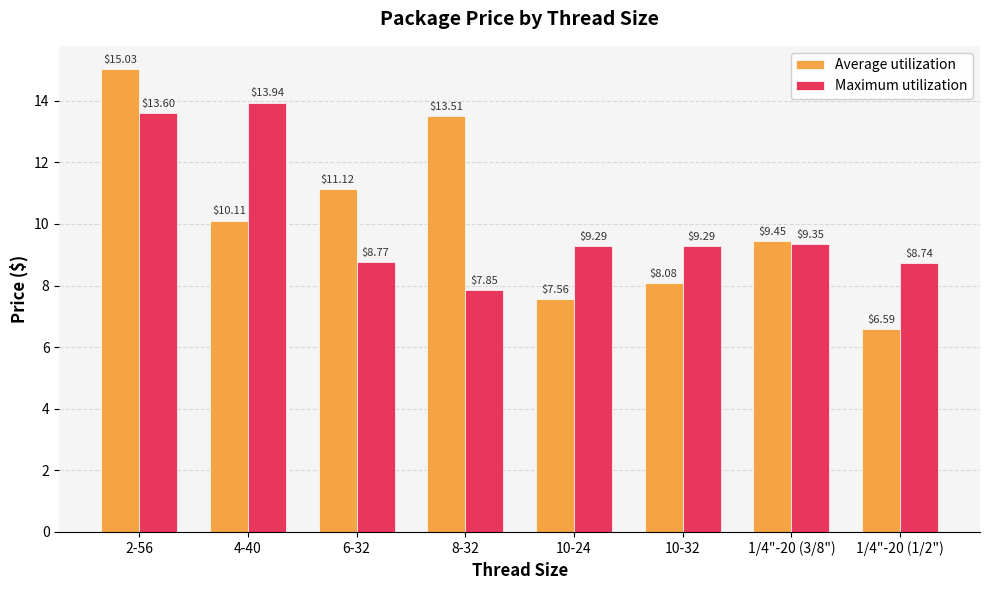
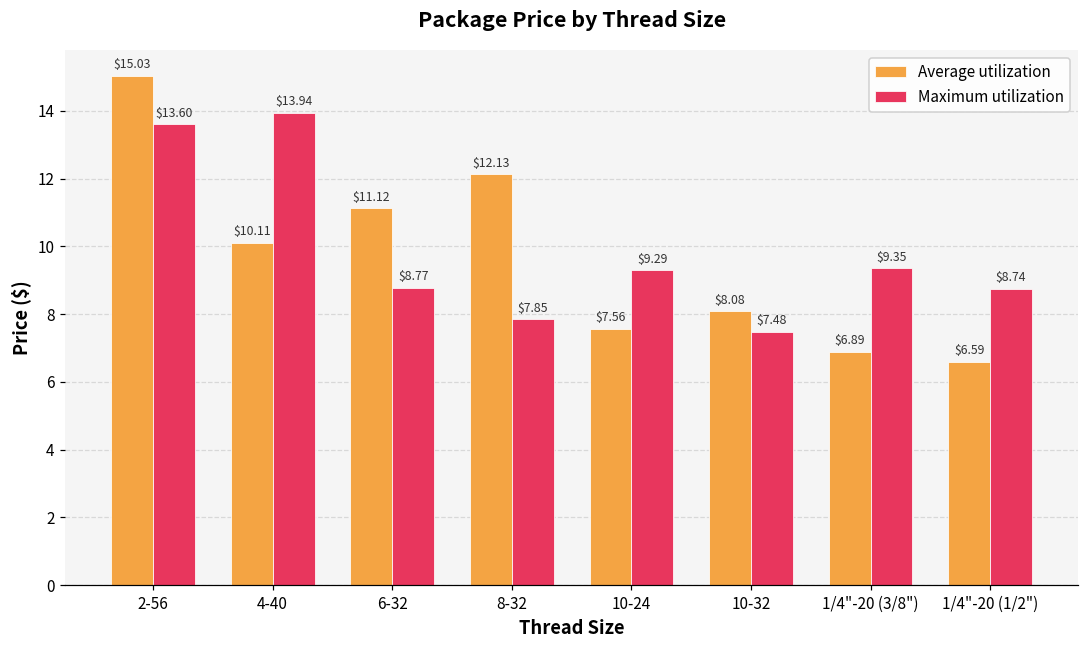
  {
    "Average utilization": {
      "2-56": "$15.03",
      "4-40": "$10.11",
      "6-32": "$11.12",
-     "8-32": "$13.51",
+     "8-32": "$12.13",
      "10-24": "$7.56",
      "10-32": "$8.08",
-     "1/4\"-20 (3/8\")": "$9.45",
+     "1/4\"-20 (3/8\")": "$6.89",
      "1/4\"-20 (1/2\")": "$6.59"
    },
    "Maximum utilization": {
      "2-56": "$13.60",
      "4-40": "$13.94",
      "6-32": "$8.77",
      "8-32": "$7.85",
      "10-24": "$9.29",
-     "10-32": "$9.29",
+     "10-32": "$7.48",
      "1/4\"-20 (3/8\")": "$9.35",
      "1/4\"-20 (1/2\")": "$8.74"
    }
  }
